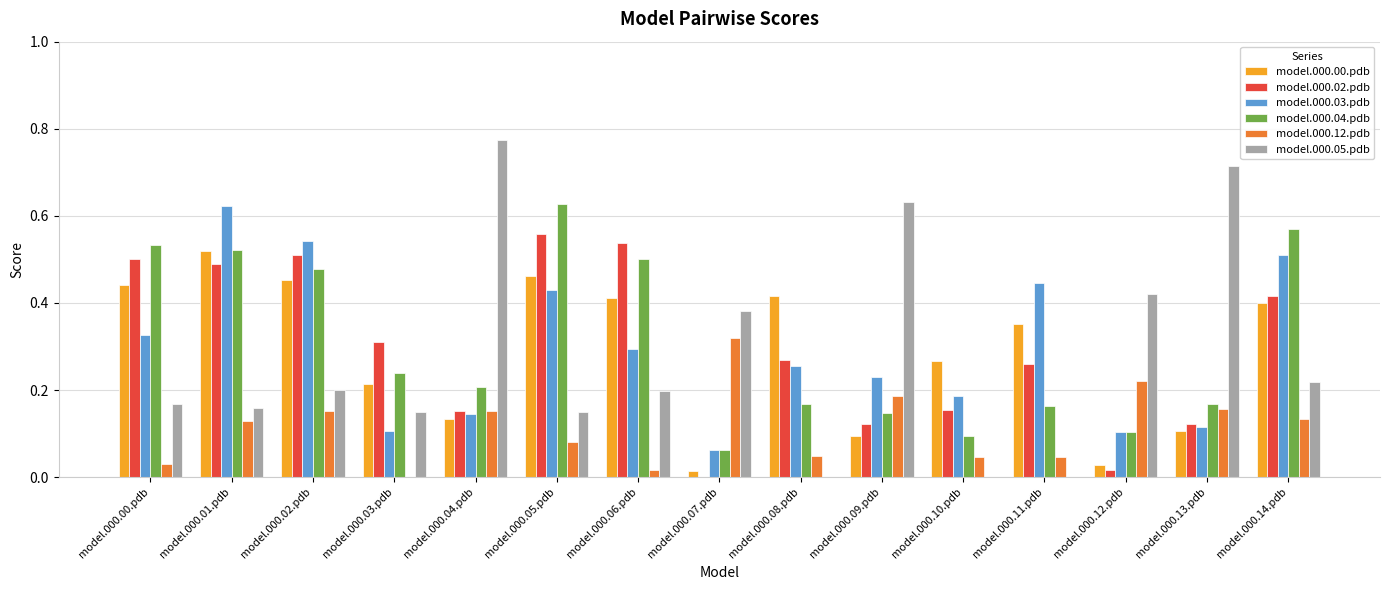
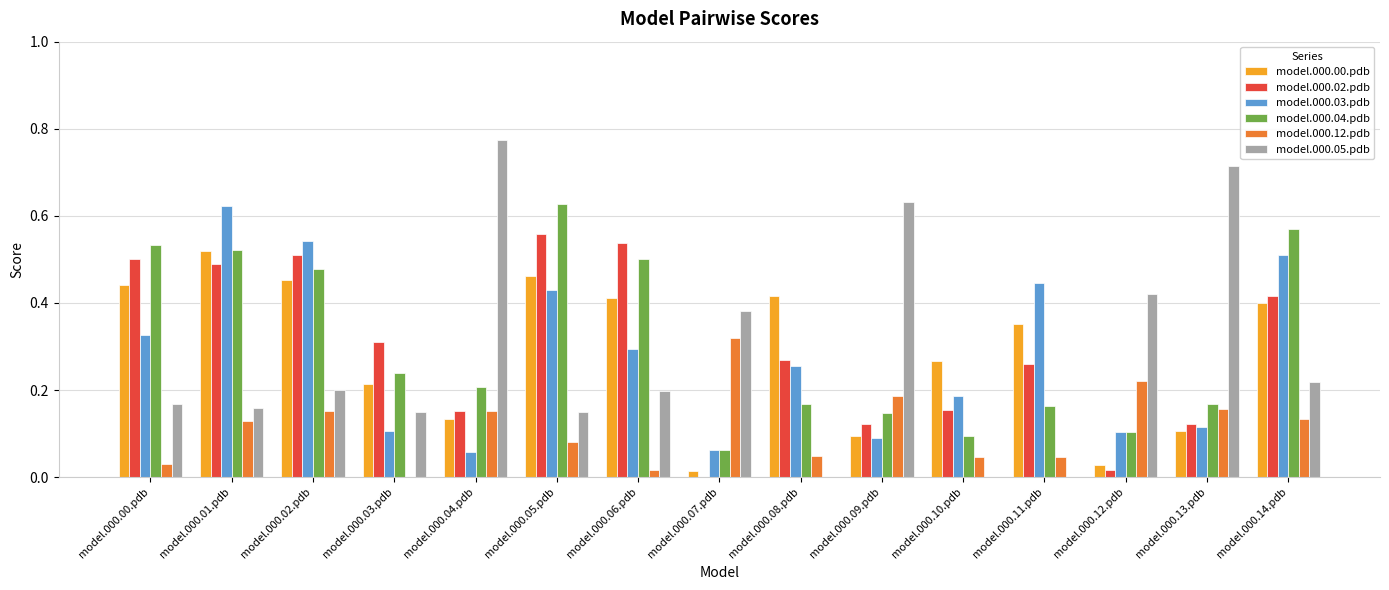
  {
    "model.000.03.pdb": {
      "model.000.00.pdb": 0.33,
      "model.000.01.pdb": 0.62,
      "model.000.02.pdb": 0.54,
      "model.000.03.pdb": 0.11,
-     "model.000.04.pdb": 0.15,
+     "model.000.04.pdb": 0.06,
      "model.000.05.pdb": 0.43,
      "model.000.06.pdb": 0.29,
      "model.000.07.pdb": 0.06,
      "model.000.08.pdb": 0.26,
-     "model.000.09.pdb": 0.23,
+     "model.000.09.pdb": 0.09,
      "model.000.10.pdb": 0.19,
      "model.000.11.pdb": 0.45,
      "model.000.12.pdb": 0.10,
      "model.000.13.pdb": 0.12,
      "model.000.14.pdb": 0.51
    },
    "model.000.04.pdb": {
      "model.000.00.pdb": 0.53,
      "model.000.01.pdb": 0.52,
      "model.000.02.pdb": 0.48,
      "model.000.03.pdb": 0.24,
      "model.000.04.pdb": 0.21,
      "model.000.05.pdb": 0.63,
      "model.000.06.pdb": 0.50,
      "model.000.07.pdb": 0.06,
      "model.000.08.pdb": 0.17,
      "model.000.09.pdb": 0.15,
      "model.000.10.pdb": 0.09,
      "model.000.11.pdb": 0.16,
      "model.000.12.pdb": 0.10,
      "model.000.13.pdb": 0.17,
      "model.000.14.pdb": 0.57
    },
    "model.000.05.pdb": {
      "model.000.00.pdb": 0.17,
      "model.000.01.pdb": 0.16,
      "model.000.02.pdb": 0.20,
      "model.000.03.pdb": 0.15,
      "model.000.04.pdb": 0.77,
      "model.000.05.pdb": 0.15,
      "model.000.06.pdb": 0.20,
      "model.000.07.pdb": 0.38,
      "model.000.08.pdb": 0.00,
      "model.000.09.pdb": 0.63,
      "model.000.10.pdb": 0.00,
      "model.000.11.pdb": 0.00,
      "model.000.12.pdb": 0.42,
      "model.000.13.pdb": 0.71,
      "model.000.14.pdb": 0.22
    }
  }
